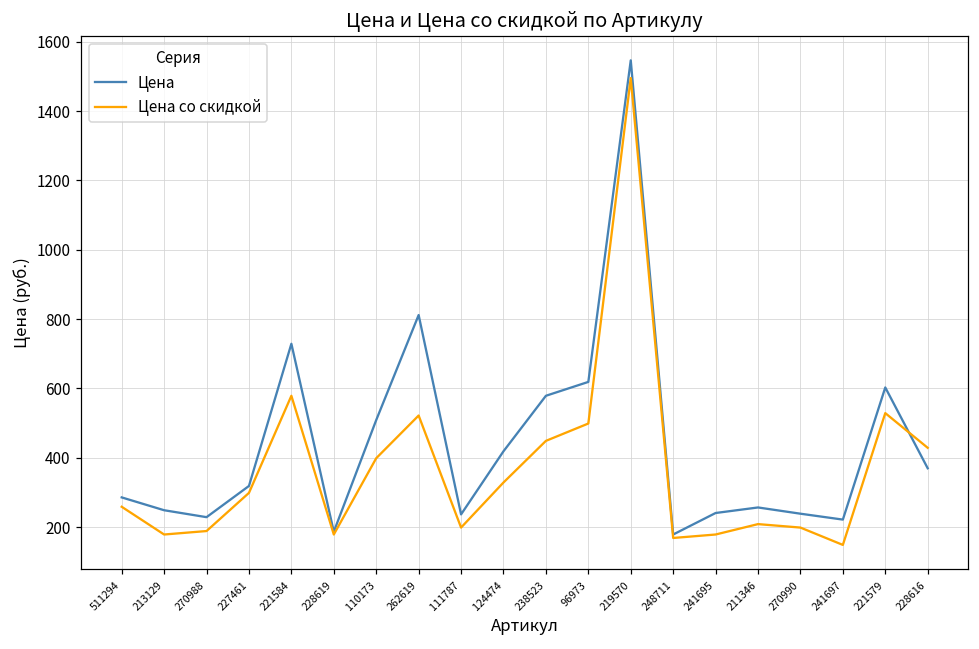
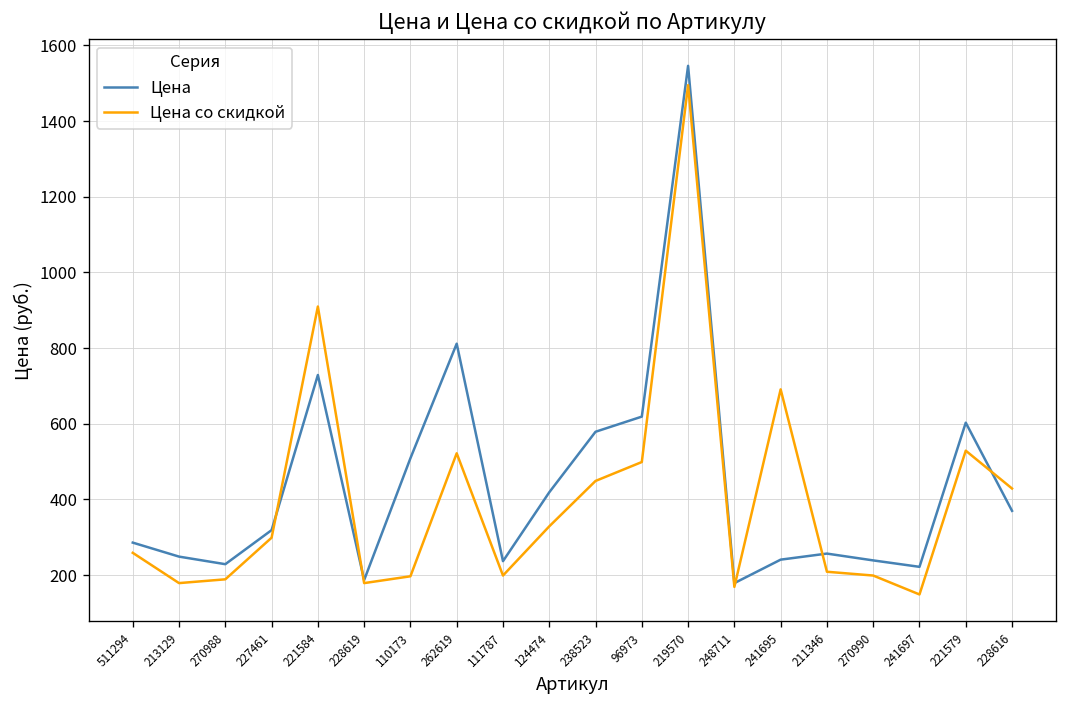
  {
    "Цена": {
      "511294": 290,
      "213129": 250,
      "270988": 230,
      "227461": 320,
      "221584": 730,
      "110173": 510,
      "262619": 810,
      "111787": 240,
      "124474": 420,
      "238523": 580,
      "96973": 620,
      "219570": 1550,
      "248711": 180,
      "241695": 240,
      "211346": 260,
      "270990": 240,
      "241697": 220,
      "221579": 600,
      "228616": 370
    },
    "Цена со скидкой": {
      "511294": 260,
      "213129": 180,
      "270988": 190,
      "227461": 300,
-     "221584": 580,
-     "110173": 400,
+     "221584": 910,
+     "110173": 200,
      "262619": 520,
      "111787": 200,
      "124474": 330,
      "238523": 450,
      "96973": 500,
      "219570": 1500,
      "248711": 170,
-     "241695": 180,
+     "241695": 690,
      "211346": 210,
      "270990": 200,
      "241697": 150,
      "221579": 530,
      "228616": 430
    }
  }
